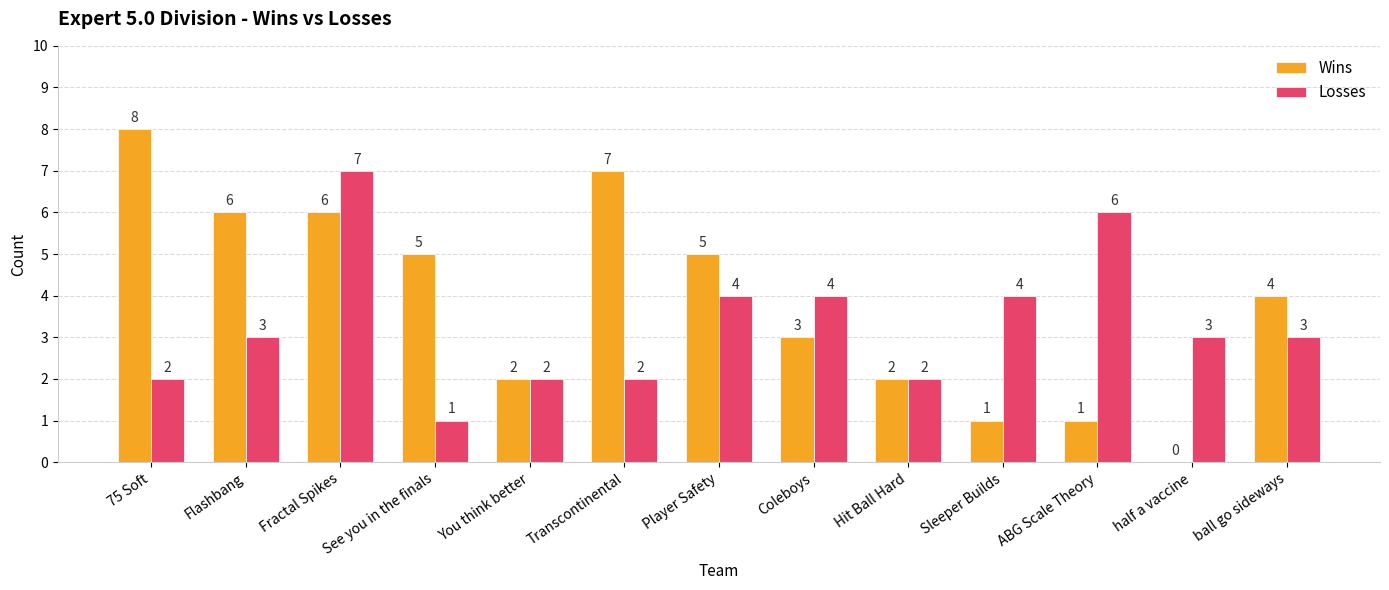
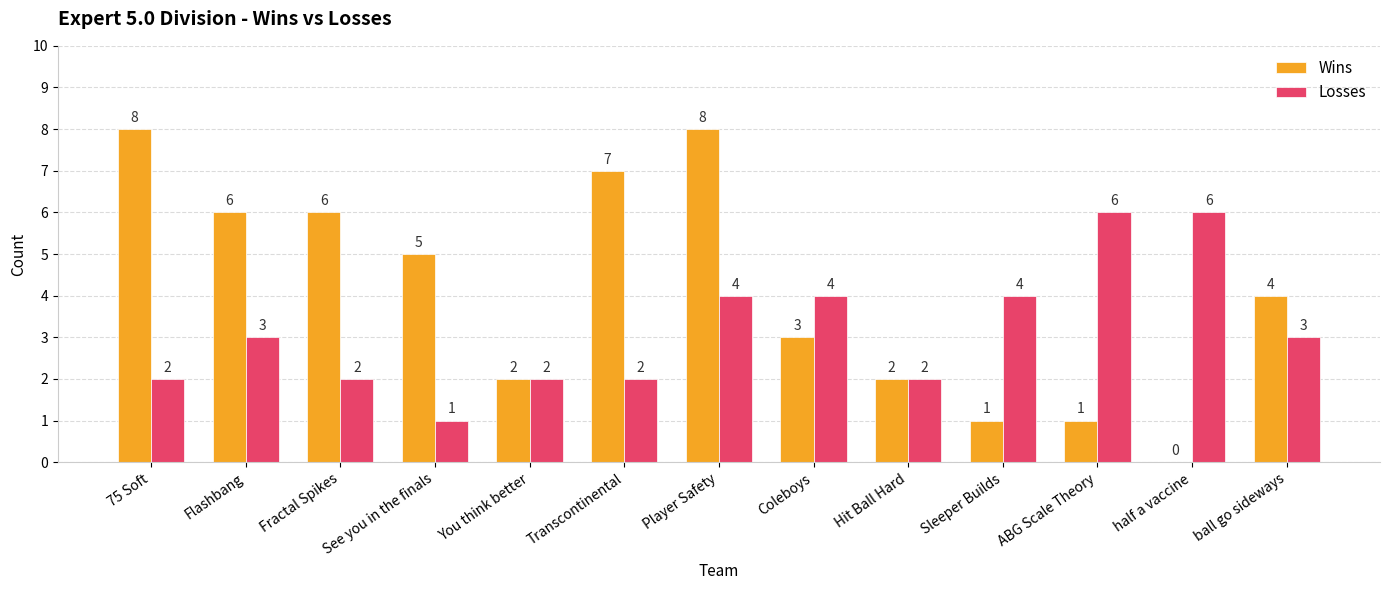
  {
    "Wins": {
      "75 Soft": 8,
      "Flashbang": 6,
      "Fractal Spikes": 6,
      "See you in the finals": 5,
      "You think better": 2,
      "Transcontinental": 7,
-     "Player Safety": 5,
+     "Player Safety": 8,
      "Coleboys": 3,
      "Hit Ball Hard": 2,
      "Sleeper Builds": 1,
      "ABG Scale Theory": 1,
      "half a vaccine": 0,
      "ball go sideways": 4
    },
    "Losses": {
      "75 Soft": 2,
      "Flashbang": 3,
-     "Fractal Spikes": 7,
+     "Fractal Spikes": 2,
      "See you in the finals": 1,
      "You think better": 2,
      "Transcontinental": 2,
      "Player Safety": 4,
      "Coleboys": 4,
      "Hit Ball Hard": 2,
      "Sleeper Builds": 4,
      "ABG Scale Theory": 6,
-     "half a vaccine": 3,
+     "half a vaccine": 6,
      "ball go sideways": 3
    }
  }
